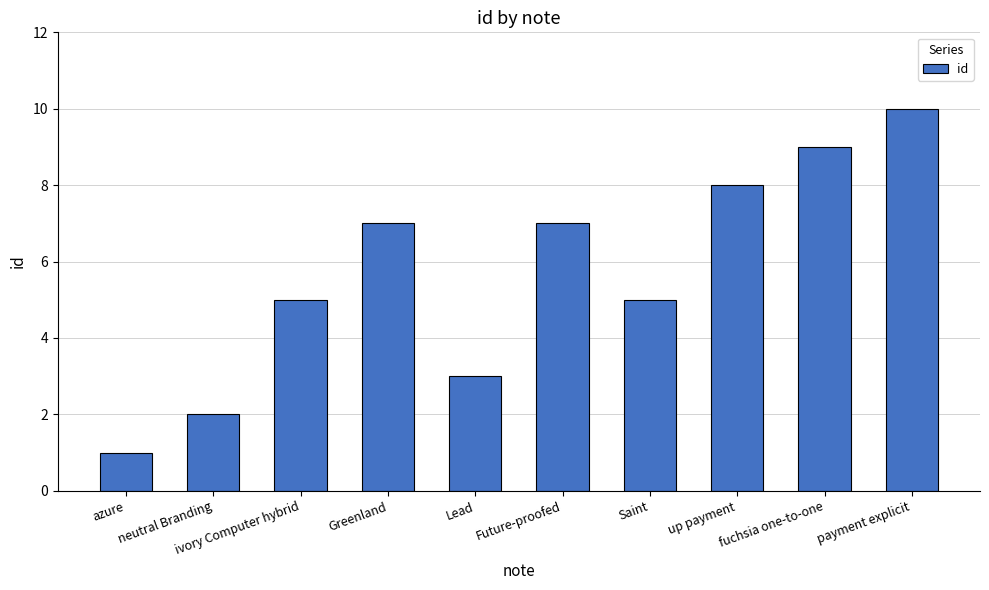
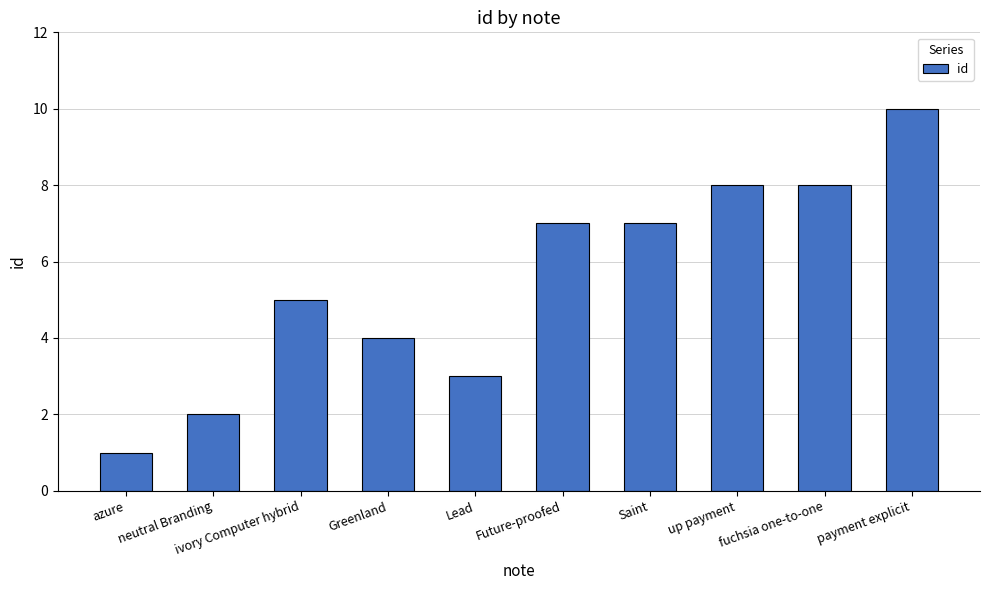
  {
    "azure": 1,
    "neutral Branding": 2,
    "ivory Computer hybrid": 5,
-   "Greenland": 7,
+   "Greenland": 4,
    "Lead": 3,
    "Future-proofed": 7,
-   "Saint": 5,
+   "Saint": 7,
    "up payment": 8,
-   "fuchsia one-to-one": 9,
+   "fuchsia one-to-one": 8,
    "payment explicit": 10
  }
